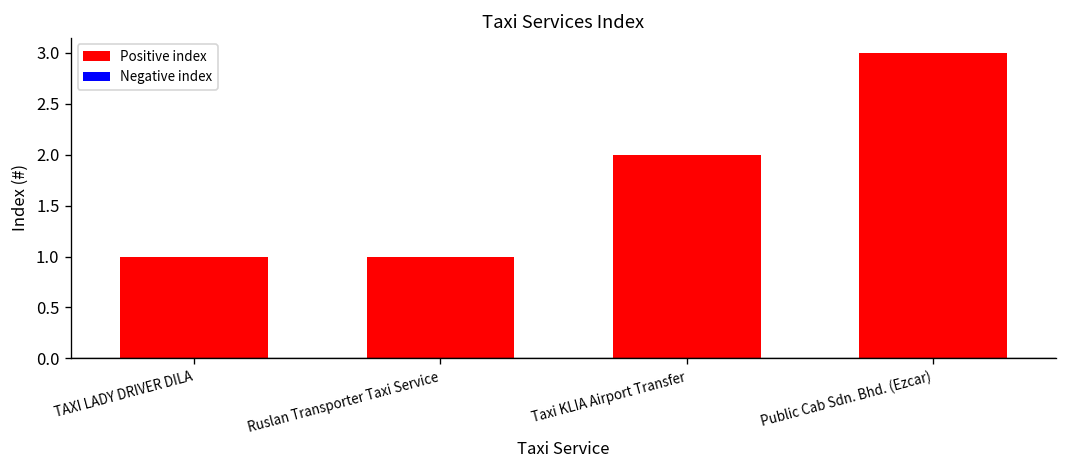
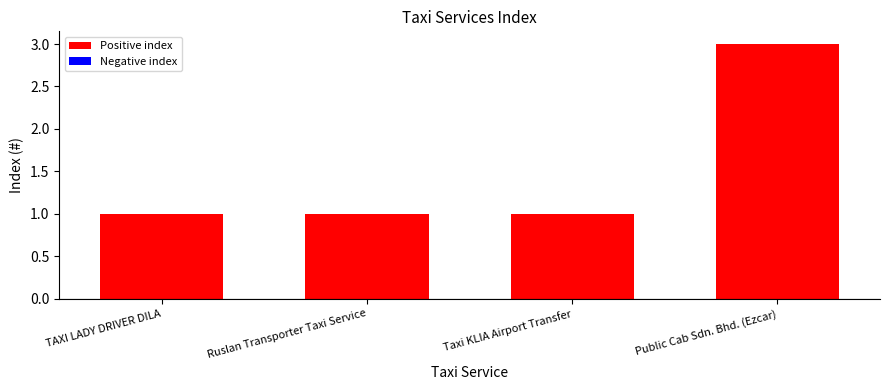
  {
    "TAXI LADY DRIVER DILA": 1,
    "Ruslan Transporter Taxi Service": 1,
-   "Taxi KLIA Airport Transfer": 2,
+   "Taxi KLIA Airport Transfer": 1,
    "Public Cab Sdn. Bhd. (Ezcar)": 3
  }
